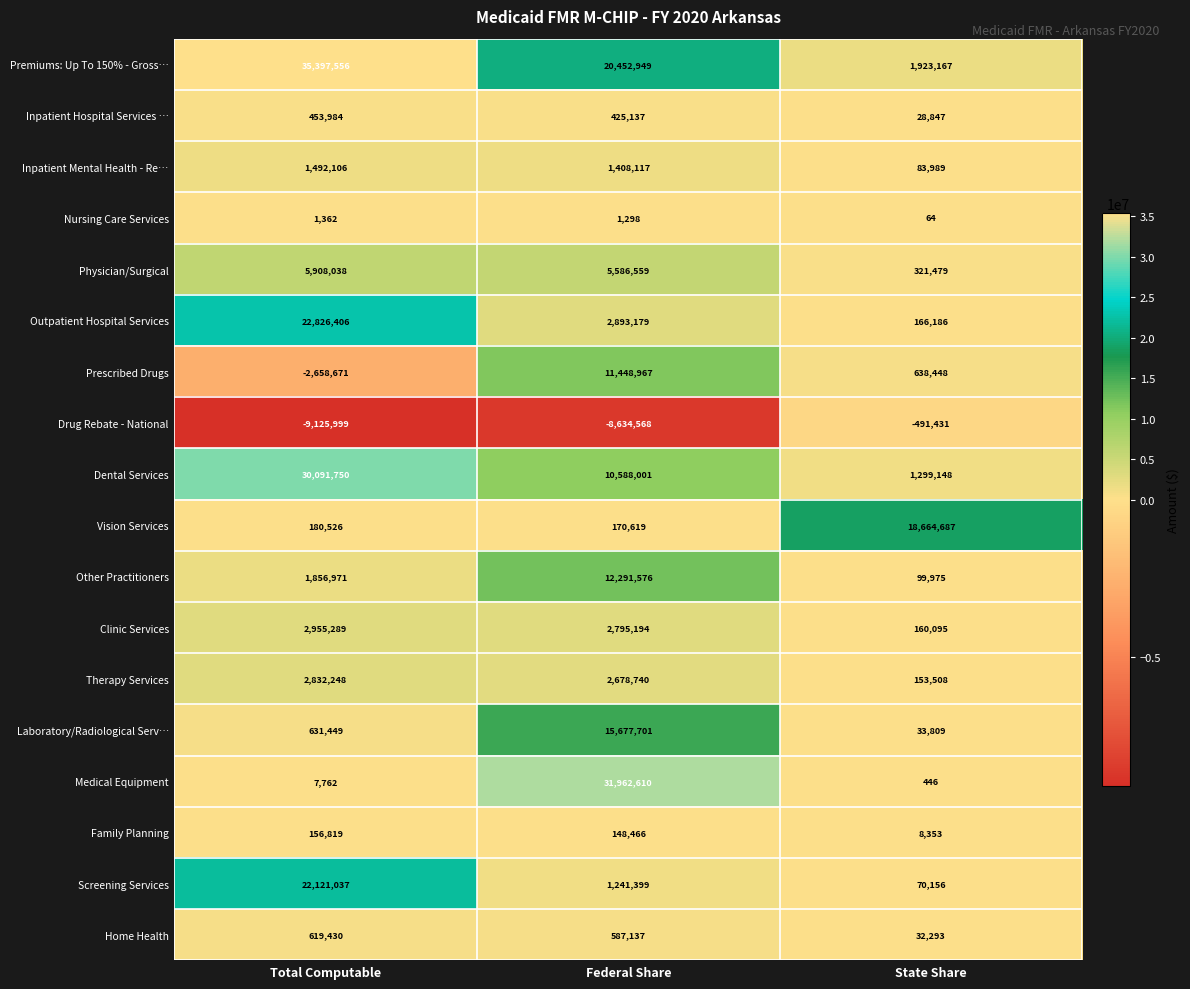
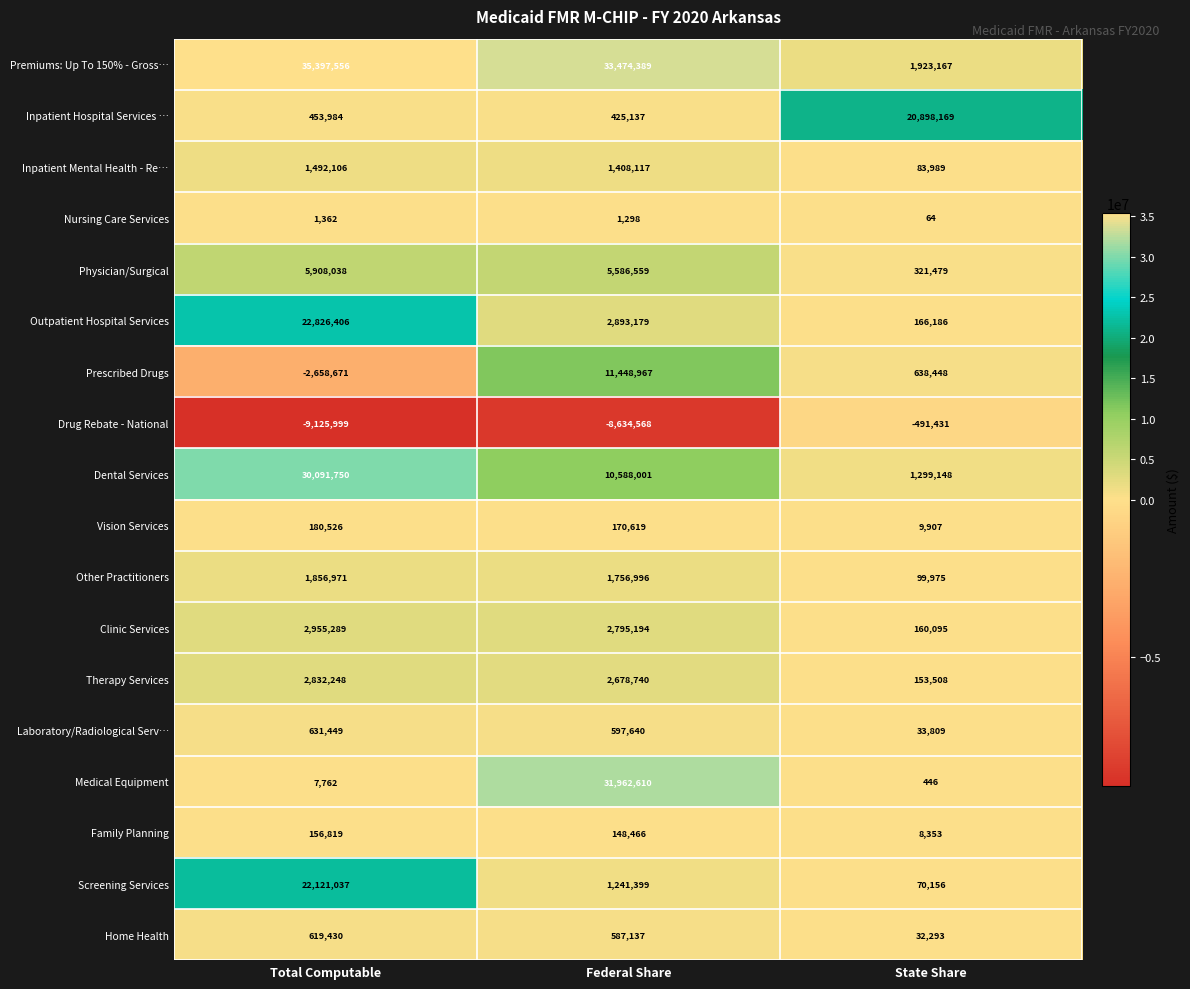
  {
    "Premiums: Up To 150% - Gross…": {
      "Total Computable": "35,397,556",
-     "Federal Share": "20,452,949",
+     "Federal Share": "33,474,389",
      "State Share": "1,923,167"
    },
    "Inpatient Hospital Services …": {
      "Total Computable": "453,984",
      "Federal Share": "425,137",
-     "State Share": "28,847"
+     "State Share": "20,898,169"
    },
    "Inpatient Mental Health - Re…": {
      "Total Computable": "1,492,106",
      "Federal Share": "1,408,117",
      "State Share": "83,989"
    },
    "Nursing Care Services": {
      "Total Computable": "1,362",
      "Federal Share": "1,298",
      "State Share": "64"
    },
    "Physician/Surgical": {
      "Total Computable": "5,908,038",
      "Federal Share": "5,586,559",
      "State Share": "321,479"
    },
    "Outpatient Hospital Services": {
      "Total Computable": "22,826,406",
      "Federal Share": "2,893,179",
      "State Share": "166,186"
    },
    "Prescribed Drugs": {
      "Total Computable": "-2,658,671",
      "Federal Share": "11,448,967",
      "State Share": "638,448"
    },
    "Drug Rebate - National": {
      "Total Computable": "-9,125,999",
      "Federal Share": "-8,634,568",
      "State Share": "-491,431"
    },
    "Dental Services": {
      "Total Computable": "30,091,750",
      "Federal Share": "10,588,001",
      "State Share": "1,299,148"
    },
    "Vision Services": {
      "Total Computable": "180,526",
      "Federal Share": "170,619",
-     "State Share": "18,664,687"
+     "State Share": "9,907"
    },
    "Other Practitioners": {
      "Total Computable": "1,856,971",
-     "Federal Share": "12,291,576",
+     "Federal Share": "1,756,996",
      "State Share": "99,975"
    },
    "Clinic Services": {
      "Total Computable": "2,955,289",
      "Federal Share": "2,795,194",
      "State Share": "160,095"
    },
    "Therapy Services": {
      "Total Computable": "2,832,248",
      "Federal Share": "2,678,740",
      "State Share": "153,508"
    },
    "Laboratory/Radiological Serv…": {
      "Total Computable": "631,449",
-     "Federal Share": "15,677,701",
+     "Federal Share": "597,640",
      "State Share": "33,809"
    },
    "Medical Equipment": {
      "Total Computable": "7,762",
      "Federal Share": "31,962,610",
      "State Share": "446"
    },
    "Family Planning": {
      "Total Computable": "156,819",
      "Federal Share": "148,466",
      "State Share": "8,353"
    },
    "Screening Services": {
      "Total Computable": "22,121,037",
      "Federal Share": "1,241,399",
      "State Share": "70,156"
    },
    "Home Health": {
      "Total Computable": "619,430",
      "Federal Share": "587,137",
      "State Share": "32,293"
    }
  }
